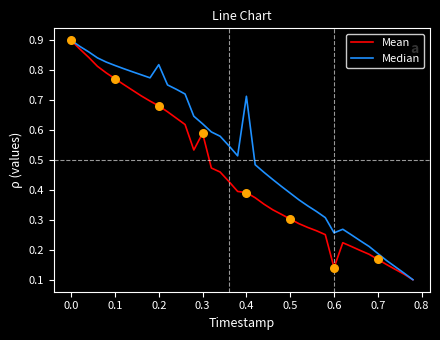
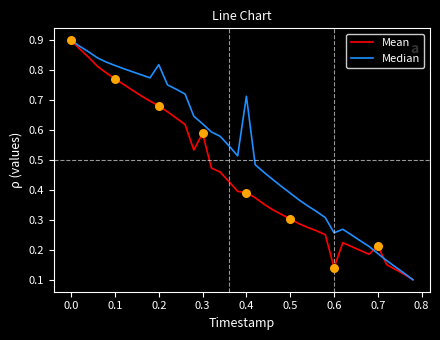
  {
    "Mean": {
-     "0.7": 0.17
+     "0.7": 0.21
    },
    "Median": {
      "0.1": 0.82,
      "0.2": 0.82,
      "0.3": 0.62,
      "0.4": 0.71,
      "0.5": 0.39,
      "0.6": 0.26,
      "0.7": 0.19
    }
  }
